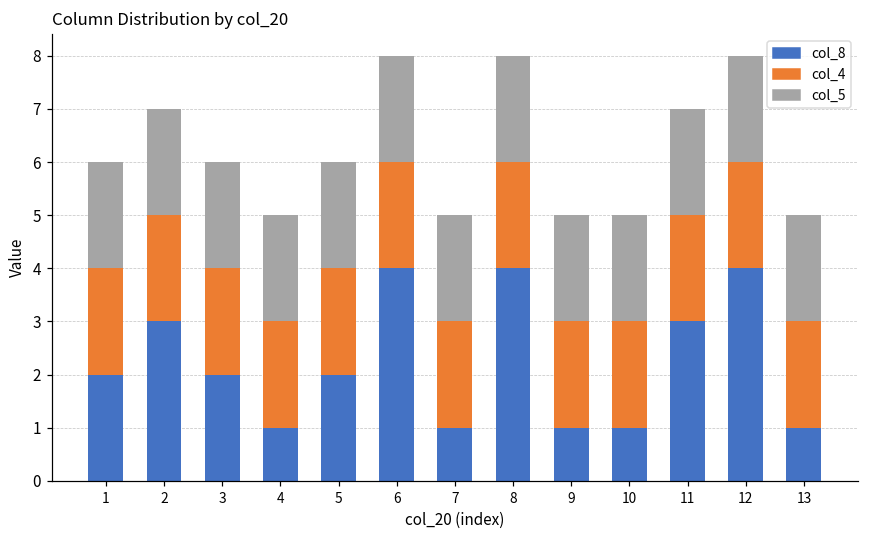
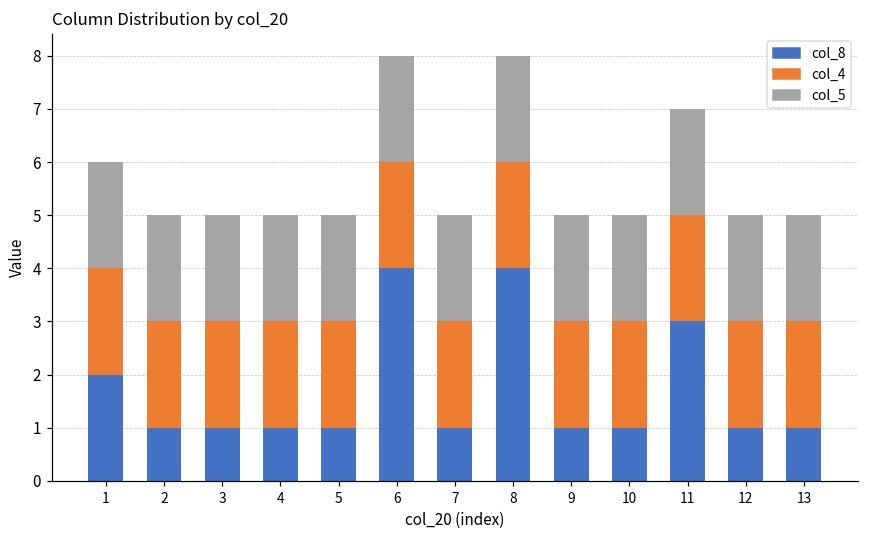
  {
    "col_8": {
      "1": 2,
-     "2": 3,
-     "3": 2,
+     "2": 1,
+     "3": 1,
      "4": 1,
-     "5": 2,
+     "5": 1,
      "6": 4,
      "7": 1,
      "8": 4,
      "9": 1,
      "10": 1,
      "11": 3,
-     "12": 4,
+     "12": 1,
      "13": 1
    },
    "col_4": {
      "1": 2,
      "2": 2,
      "3": 2,
      "4": 2,
      "5": 2,
      "6": 2,
      "7": 2,
      "8": 2,
      "9": 2,
      "10": 2,
      "11": 2,
      "12": 2,
      "13": 2
    },
    "col_5": {
      "1": 2,
      "2": 2,
      "3": 2,
      "4": 2,
      "5": 2,
      "6": 2,
      "7": 2,
      "8": 2,
      "9": 2,
      "10": 2,
      "11": 2,
      "12": 2,
      "13": 2
    }
  }
